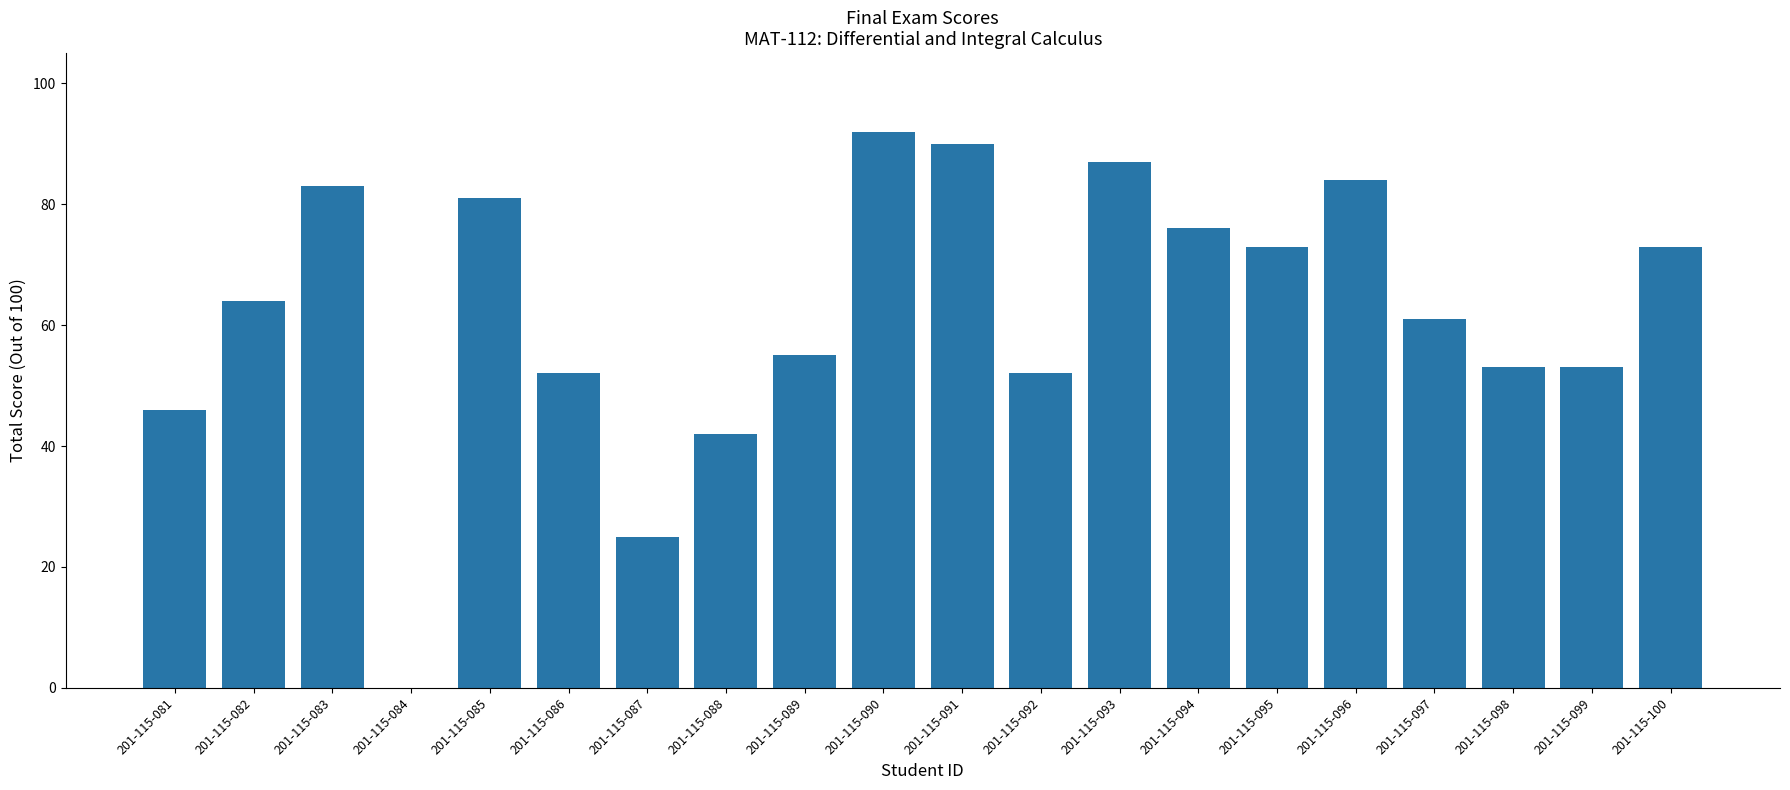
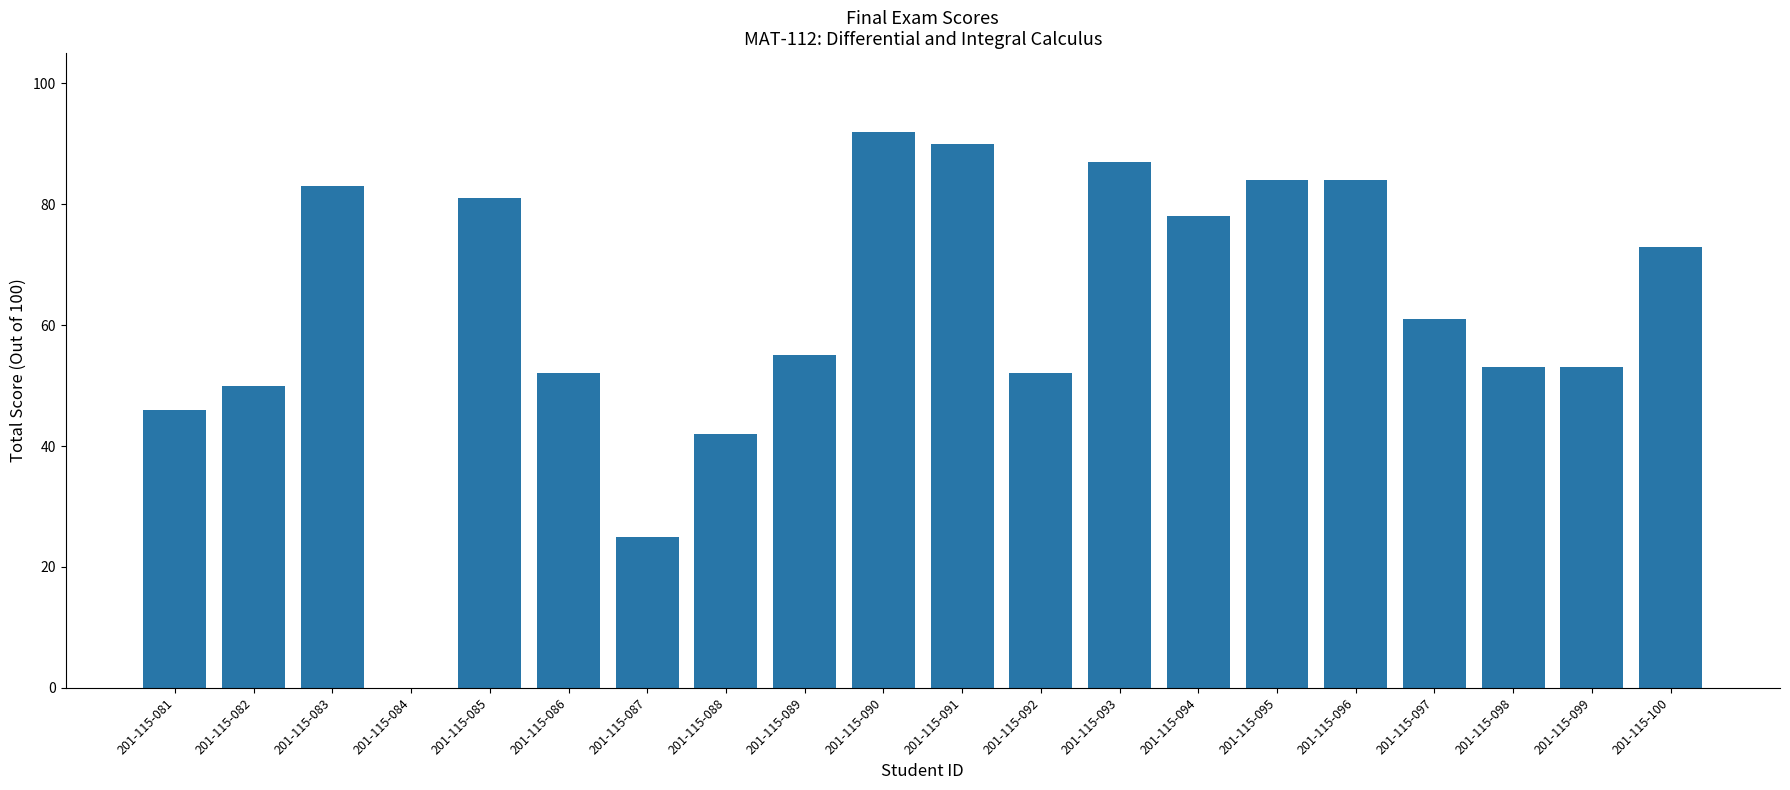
  {
    "201-115-081": 46,
-   "201-115-082": 64,
+   "201-115-082": 50,
    "201-115-083": 83,
    "201-115-084": 0,
    "201-115-085": 81,
    "201-115-086": 52,
    "201-115-087": 25,
    "201-115-088": 42,
    "201-115-089": 55,
    "201-115-090": 92,
    "201-115-091": 90,
    "201-115-092": 52,
    "201-115-093": 87,
-   "201-115-094": 76,
-   "201-115-095": 73,
+   "201-115-094": 78,
+   "201-115-095": 84,
    "201-115-096": 84,
    "201-115-097": 61,
    "201-115-098": 53,
    "201-115-099": 53,
    "201-115-100": 73
  }
